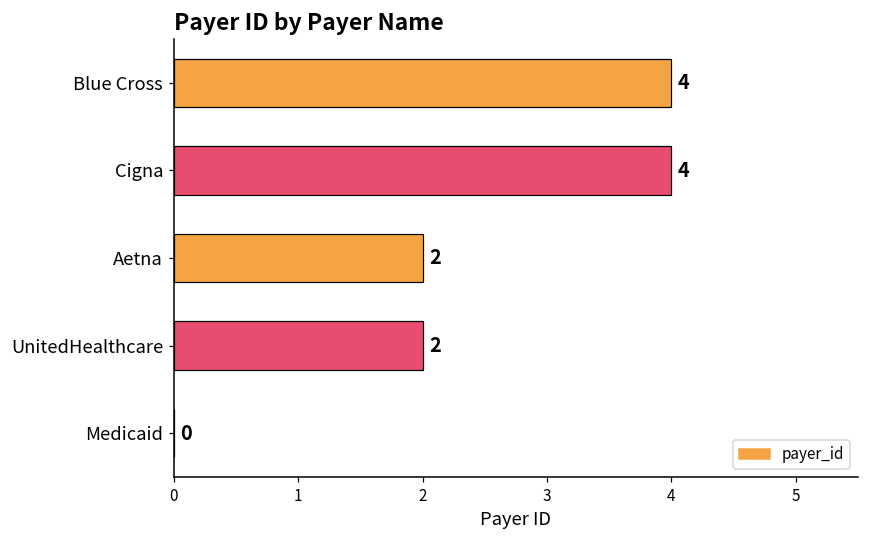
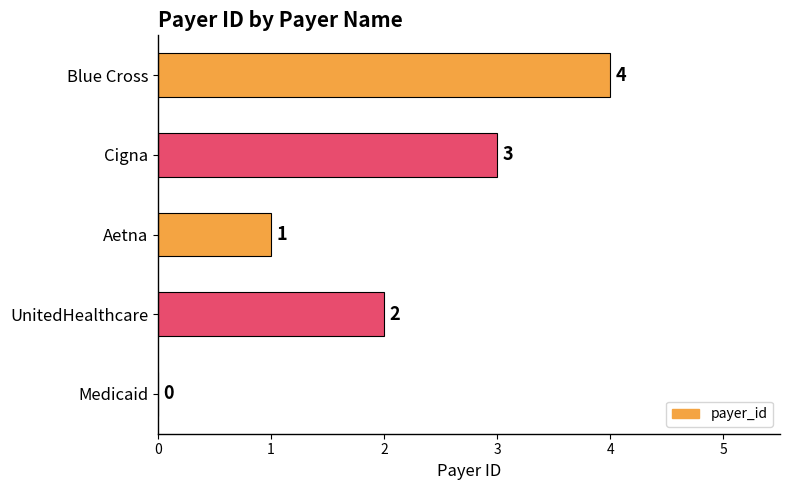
  {
    "Blue Cross": 4,
-   "Cigna": 4,
-   "Aetna": 2,
+   "Cigna": 3,
+   "Aetna": 1,
    "UnitedHealthcare": 2,
    "Medicaid": 0
  }
